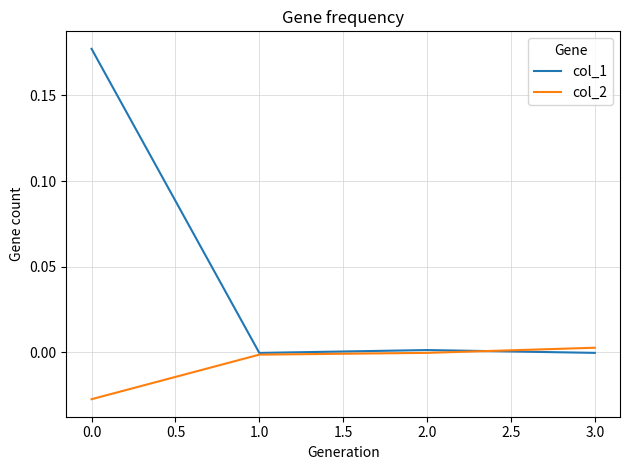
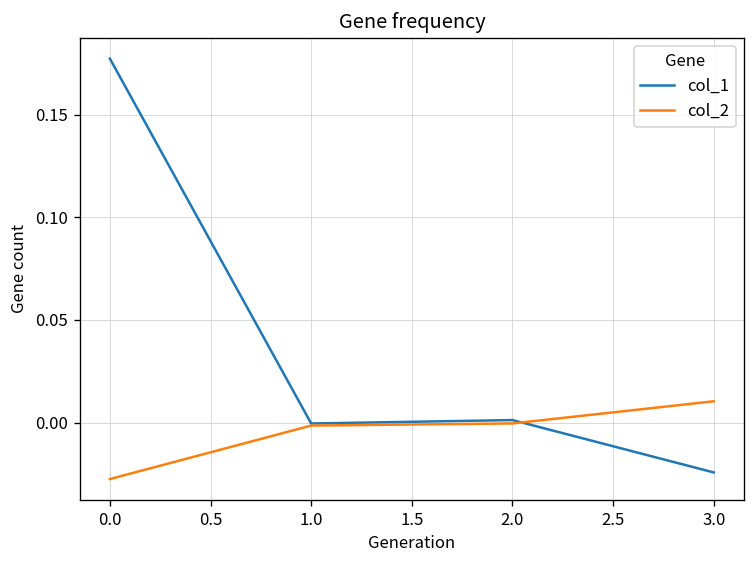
  {
    "col_1": {
      "0.0": 0.177,
      "2.0": 0.001,
-     "3.0": 0.000
+     "3.0": -0.024
    },
    "col_2": {
      "0.0": -0.027,
      "2.0": 0.000,
-     "3.0": 0.003
+     "3.0": 0.010
    }
  }
